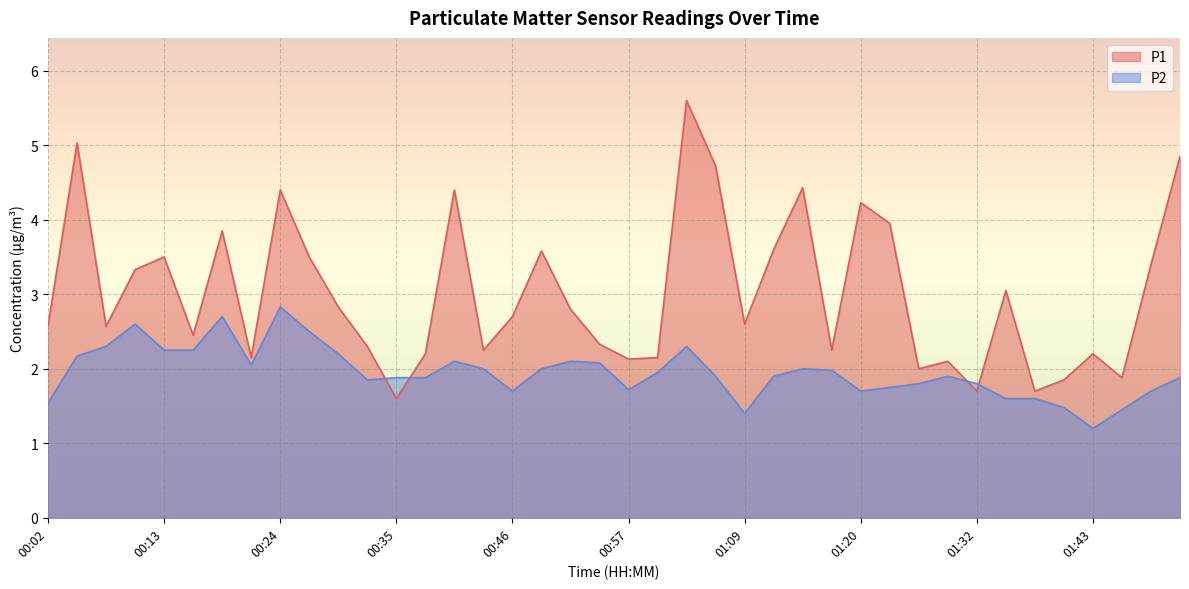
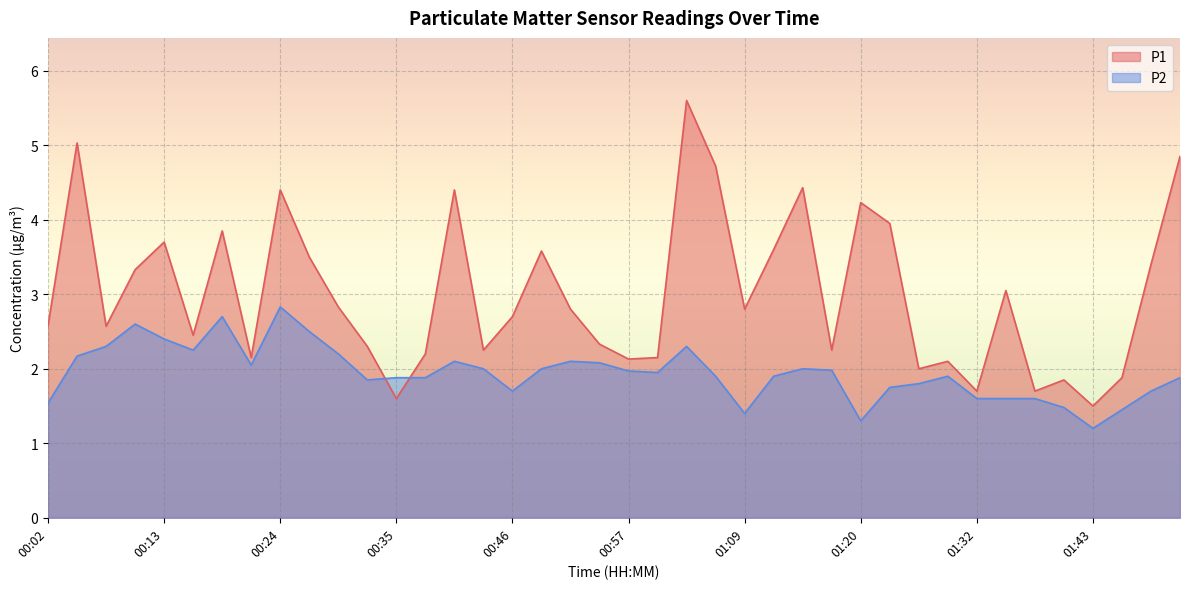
  {
    "P1": {
      "00:02": 2.6,
-     "00:13": 3.5,
+     "00:13": 3.7,
      "00:24": 4.4,
      "00:35": 1.6,
      "00:46": 2.7,
      "00:57": 2.1,
-     "01:09": 2.6,
+     "01:09": 2.8,
      "01:20": 4.2,
      "01:32": 1.7,
-     "01:43": 2.2
+     "01:43": 1.5
    },
    "P2": {
      "00:02": 1.5,
-     "00:13": 2.3,
+     "00:13": 2.4,
      "00:24": 2.8,
      "00:35": 1.9,
      "00:46": 1.7,
-     "00:57": 1.7,
+     "00:57": 2.0,
      "01:09": 1.4,
-     "01:20": 1.7,
-     "01:32": 1.8,
+     "01:20": 1.3,
+     "01:32": 1.6,
      "01:43": 1.2
    }
  }
